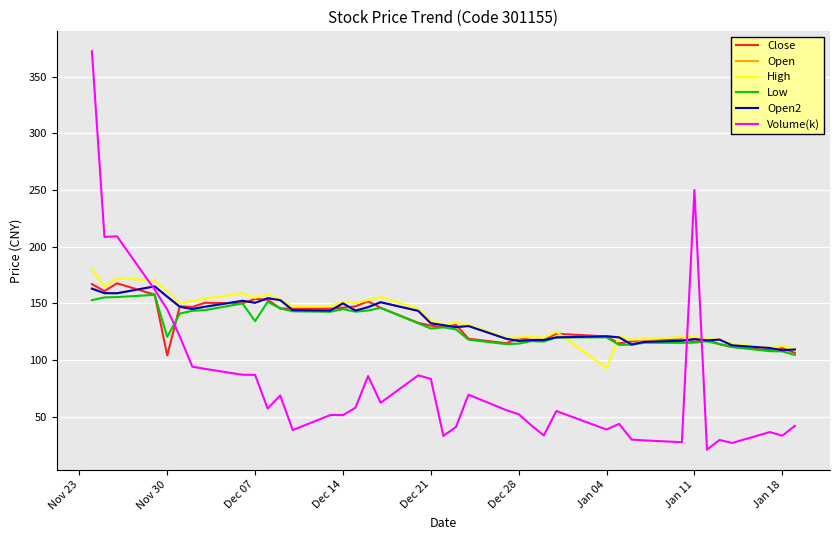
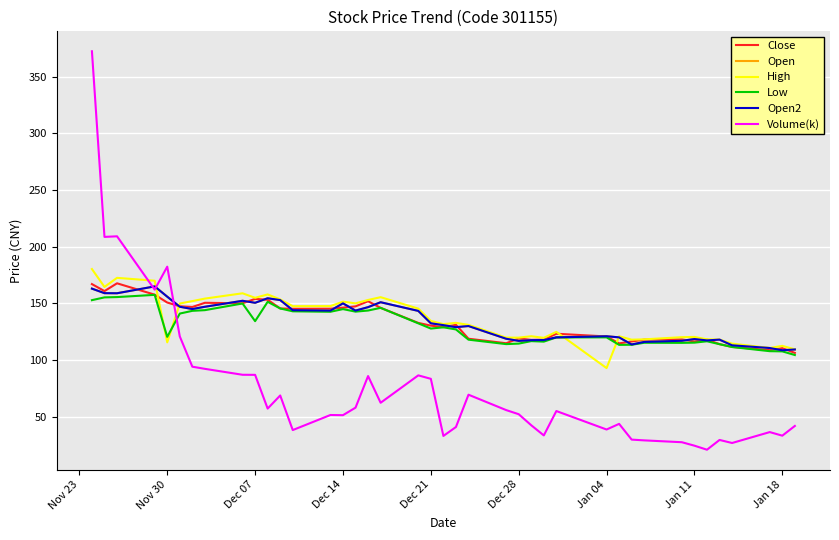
  {
    "Close": {
-     "Nov 30": 104
+     "Nov 30": 151
    },
    "Open2": {
      "Nov 30": 156,
      "Dec 07": 151
    },
    "High": {
-     "Nov 30": 161,
+     "Nov 30": 116,
      "Jan 04": 93
    },
    "Low": {
      "Nov 30": 120,
      "Dec 07": 134,
      "Dec 21": 128,
      "Dec 28": 115
    },
    "Volume(k)": {
-     "Nov 30": 145,
+     "Nov 30": 182,
      "Dec 07": 87,
      "Dec 14": 51,
      "Dec 21": 83,
      "Dec 28": 52,
      "Jan 04": 39,
-     "Jan 11": 250,
+     "Jan 11": 24,
      "Jan 18": 33
    }
  }
